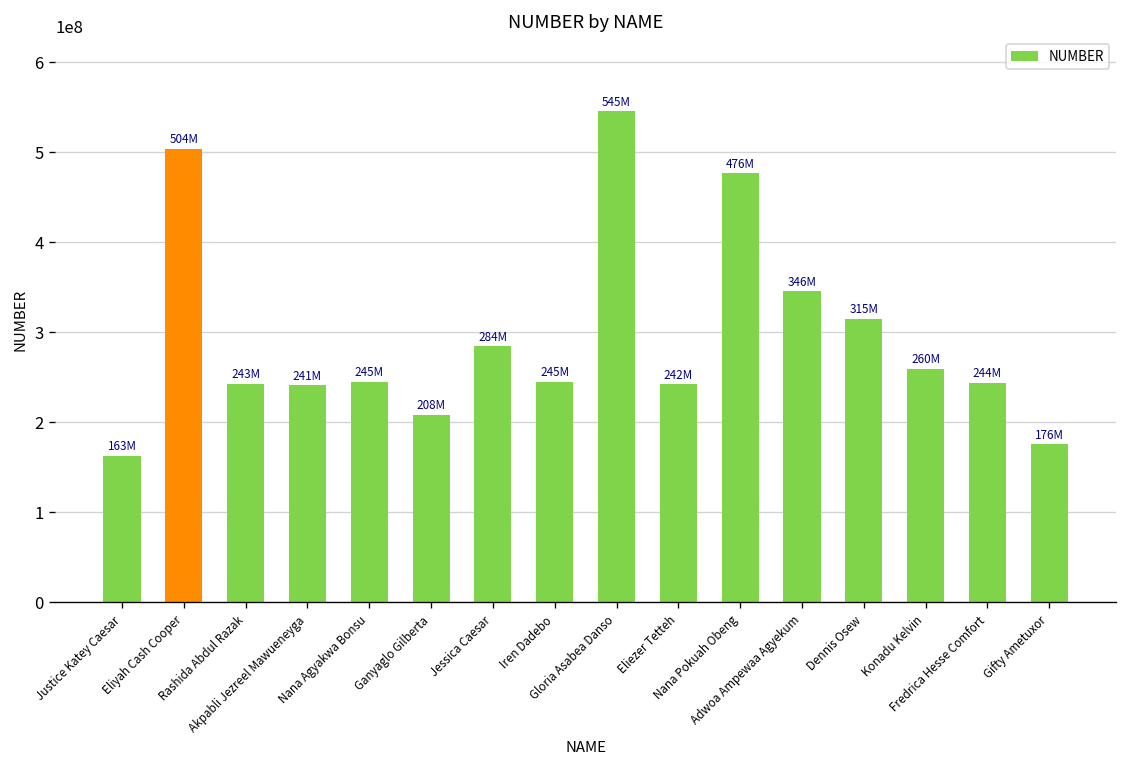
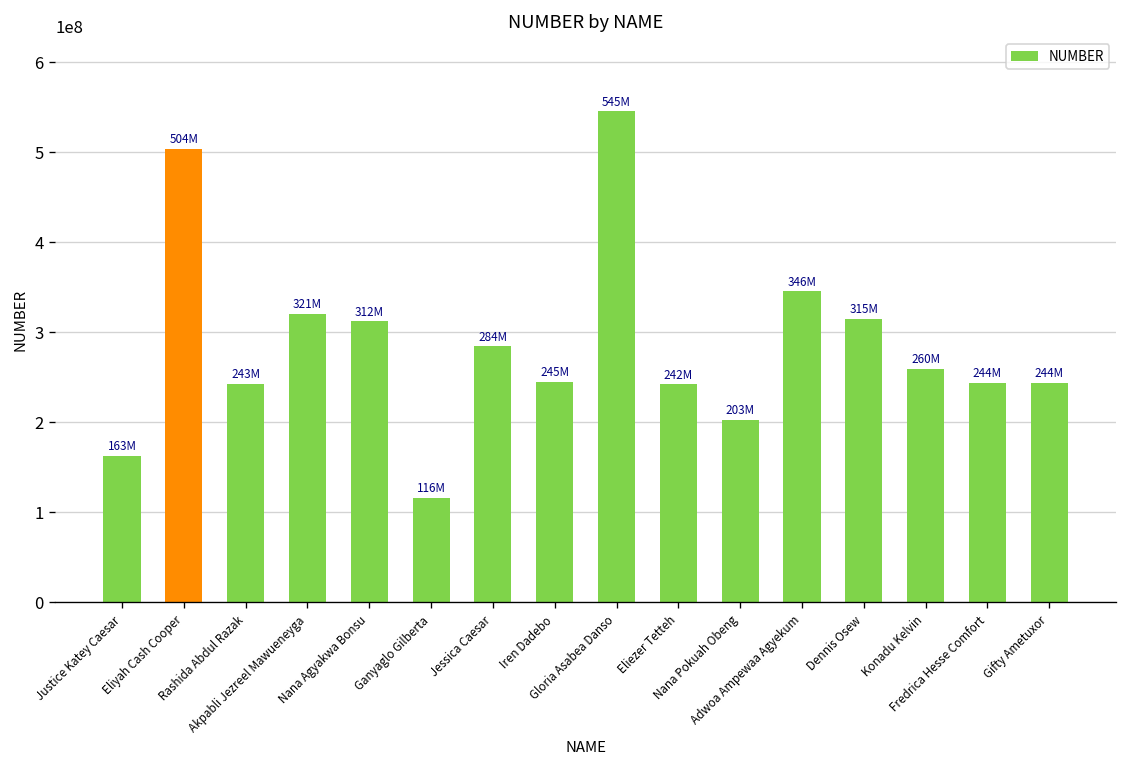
  {
    "Justice Katey Caesar": "163M",
    "Eliyah Cash Cooper": "504M",
    "Rashida Abdul Razak": "243M",
-   "Akpabli Jezreel Mawueneyga": "241M",
-   "Nana Agyakwa Bonsu": "245M",
-   "Ganyaglo Gilberta": "208M",
+   "Akpabli Jezreel Mawueneyga": "321M",
+   "Nana Agyakwa Bonsu": "312M",
+   "Ganyaglo Gilberta": "116M",
    "Jessica Caesar": "284M",
    "Iren Dadebo": "245M",
    "Gloria Asabea Danso": "545M",
    "Eliezer Tetteh": "242M",
-   "Nana Pokuah Obeng": "476M",
+   "Nana Pokuah Obeng": "203M",
    "Adwoa Ampewaa Agyekum": "346M",
    "Dennis Osew": "315M",
    "Konadu Kelvin": "260M",
    "Fredrica Hesse Comfort": "244M",
-   "Gifty Ametuxor": "176M"
+   "Gifty Ametuxor": "244M"
  }
